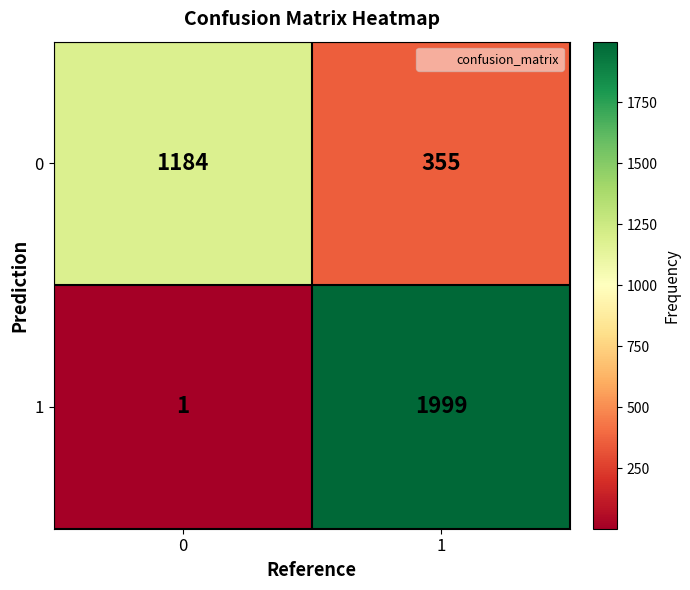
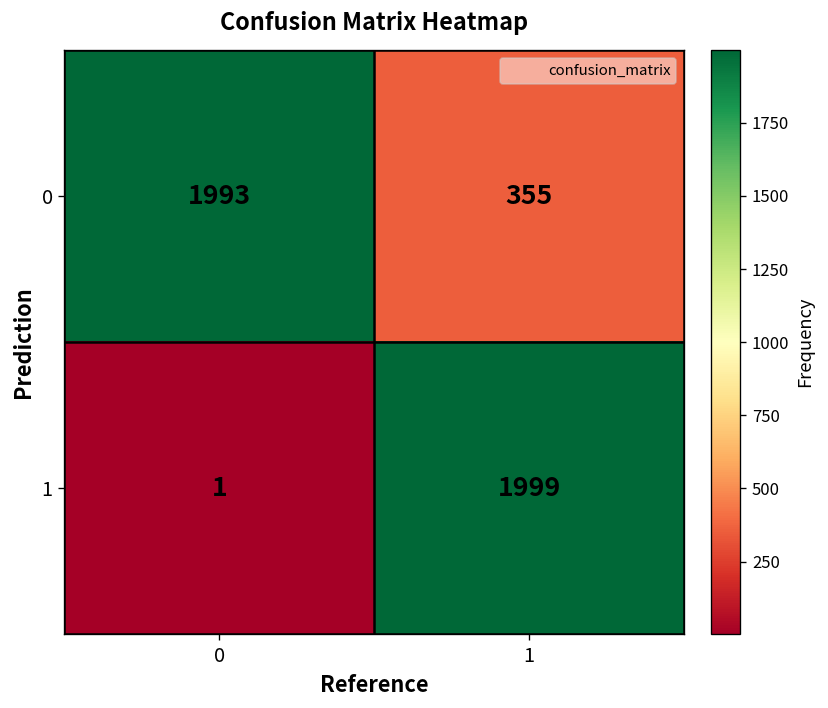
  {
    "0": {
-     "0": 1184,
+     "0": 1993,
      "1": 355
    },
    "1": {
      "0": 1,
      "1": 1999
    }
  }
